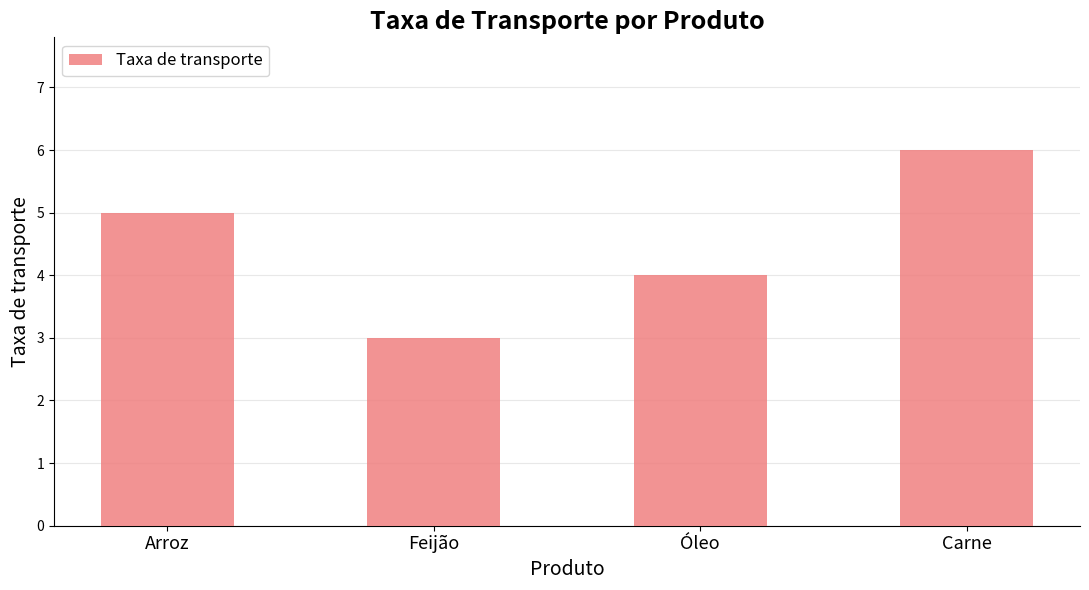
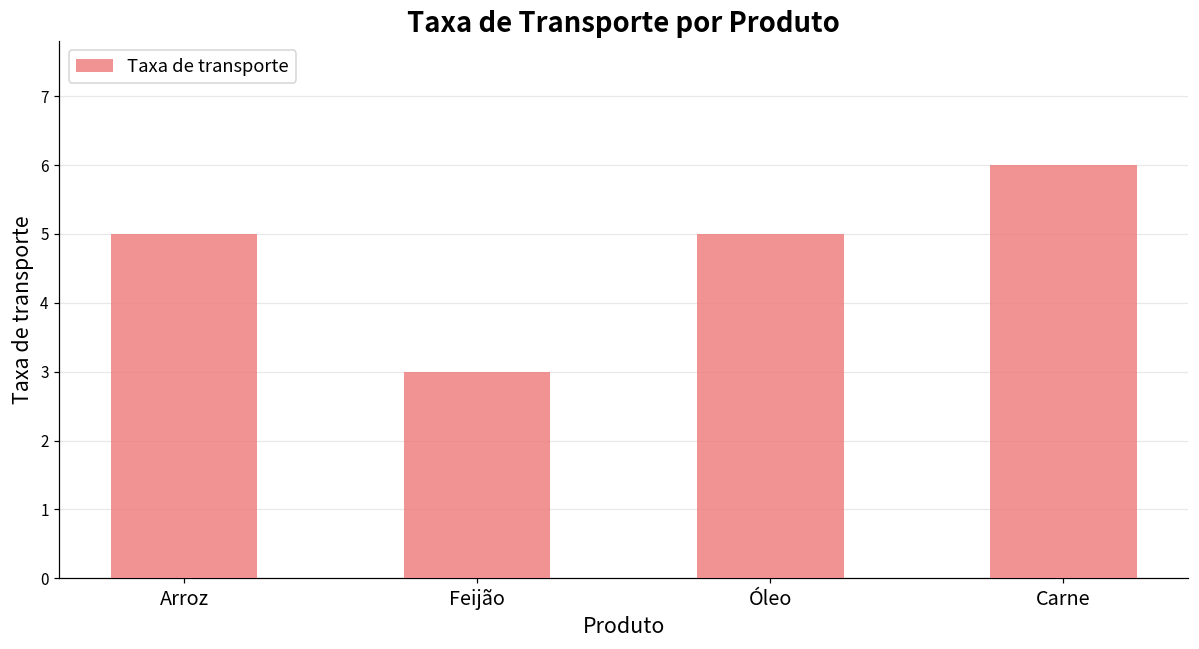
  {
    "Arroz": 5,
    "Feijão": 3,
-   "Óleo": 4,
+   "Óleo": 5,
    "Carne": 6
  }
